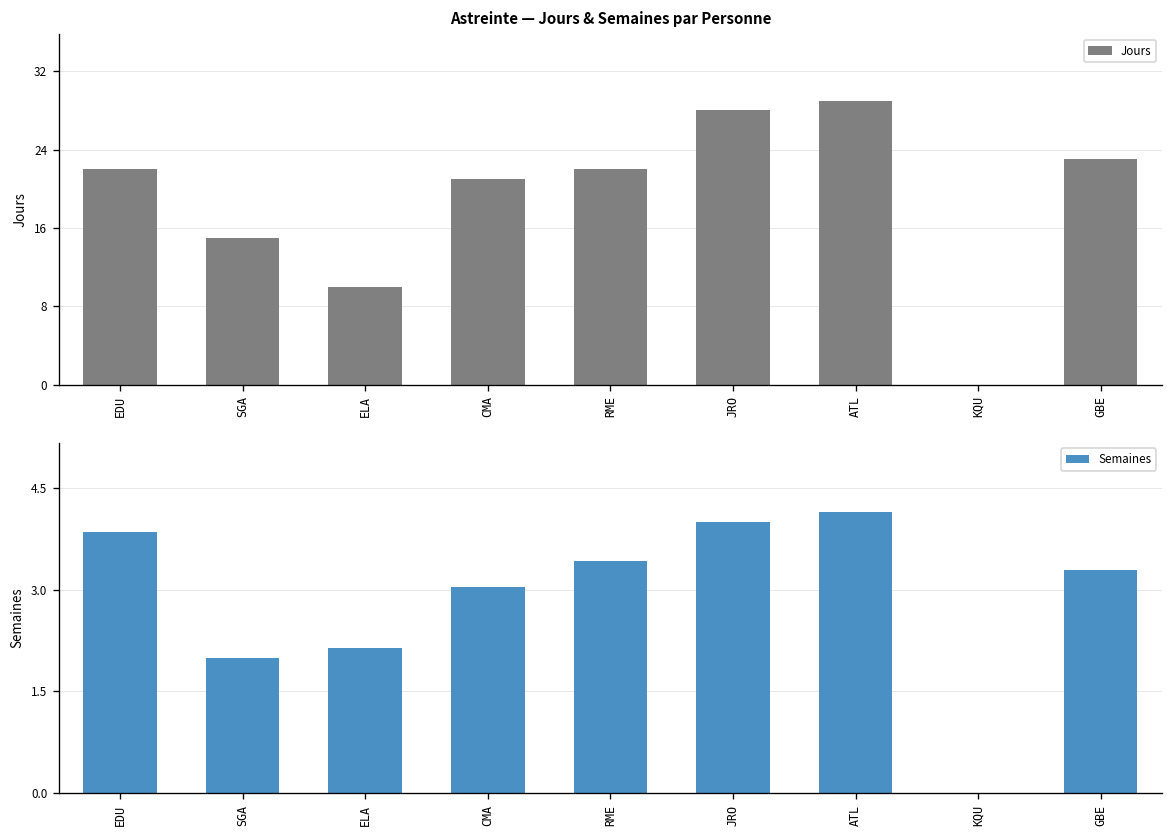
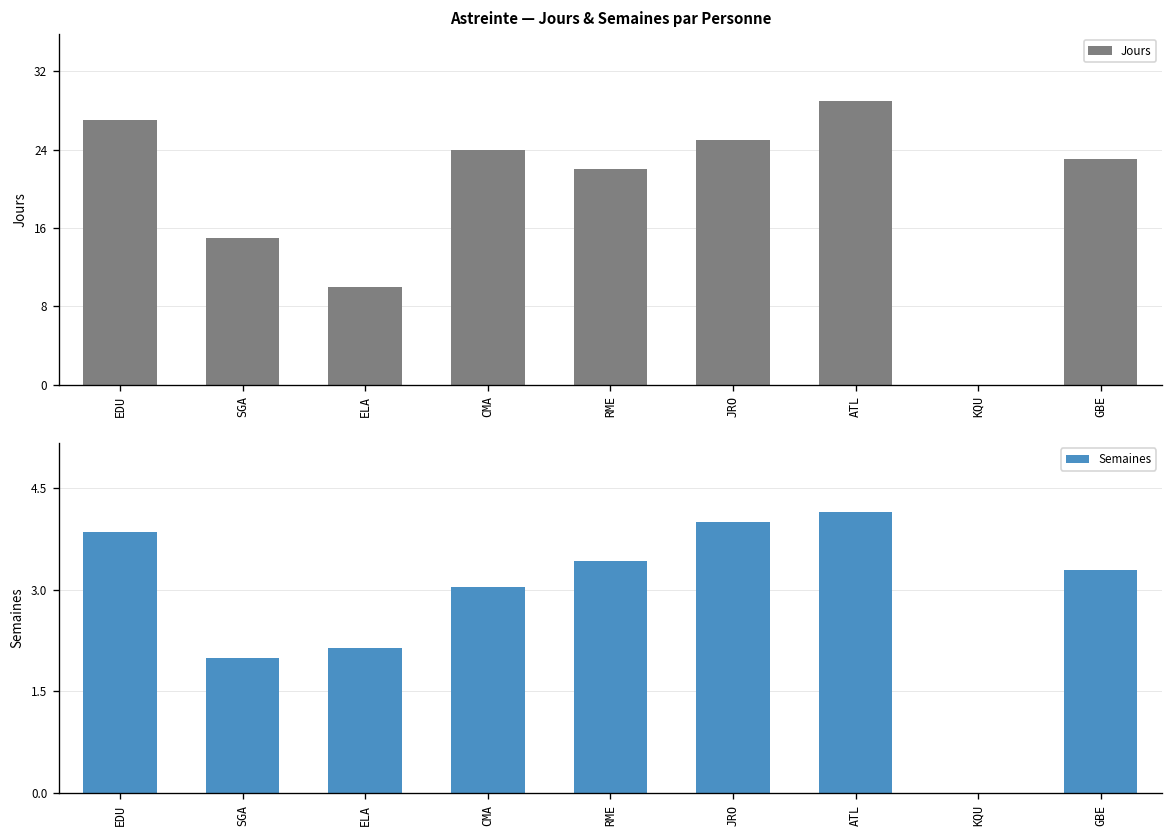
  {
    "Astreinte — Jours & Semaines par Personne": {
-     "EDU": 22,
+     "EDU": 27,
      "SGA": 15,
      "ELA": 10,
-     "CMA": 21,
+     "CMA": 24,
      "RME": 22,
-     "JRO": 28,
+     "JRO": 25,
      "ATL": 29,
      "KQU": 0,
      "GBE": 23
    }
  }
